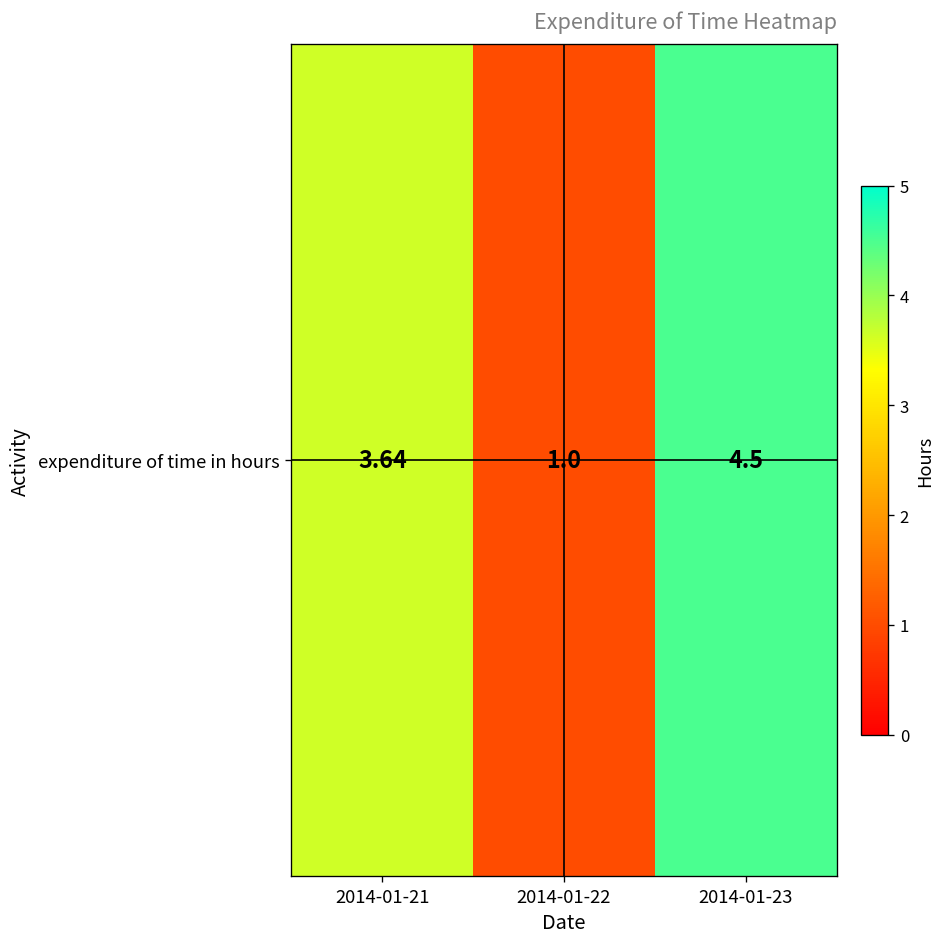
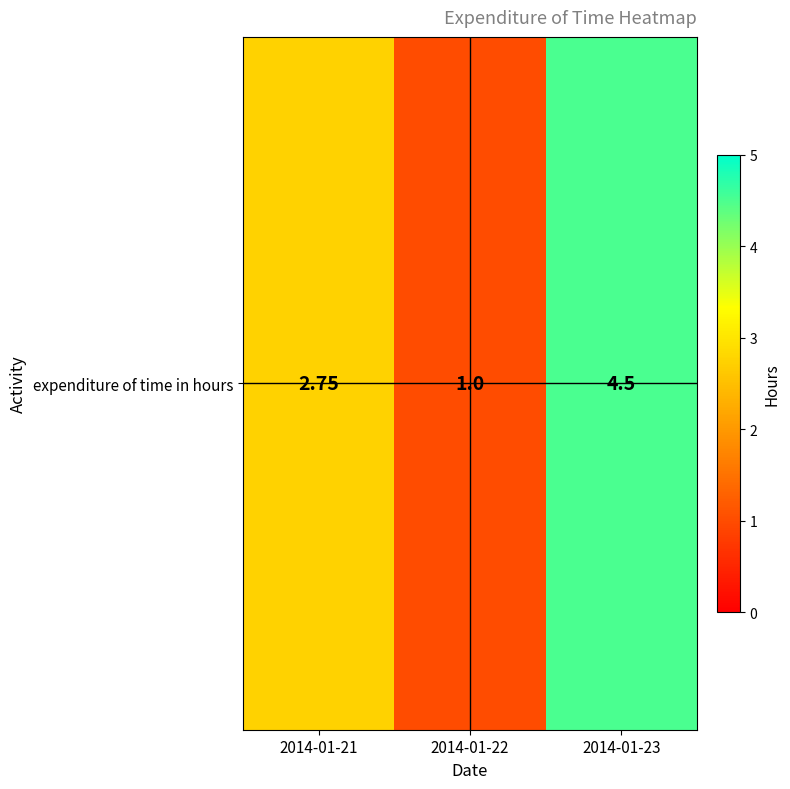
  {
    "expenditure of time in hours": {
-     "2014-01-21": 3.64,
+     "2014-01-21": 2.75,
      "2014-01-22": 1.0,
      "2014-01-23": 4.5
    }
  }
